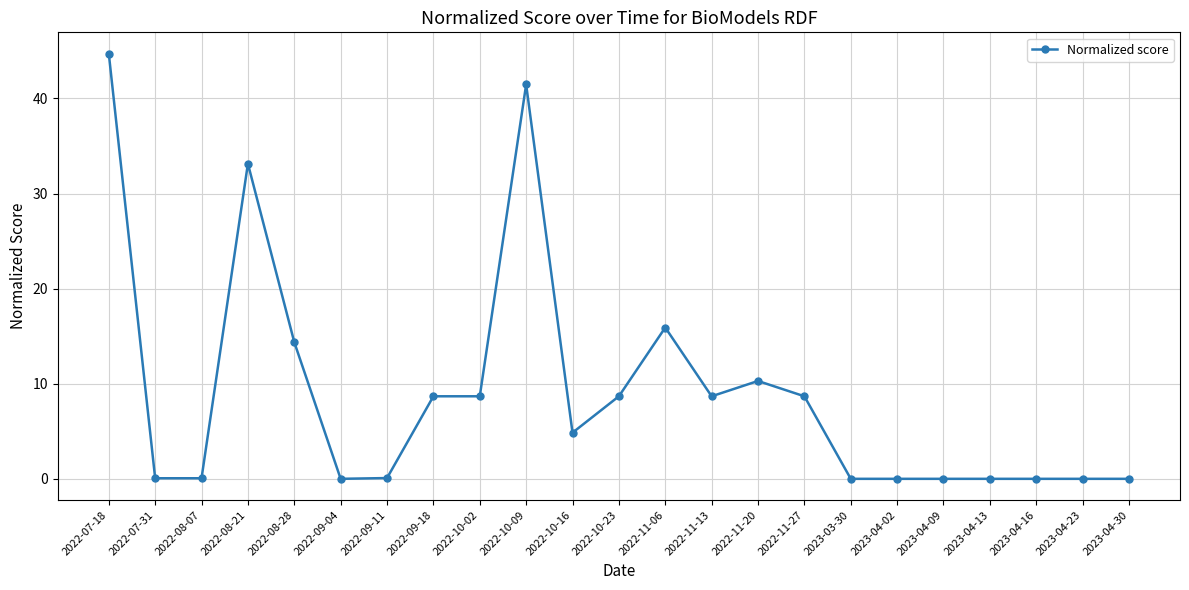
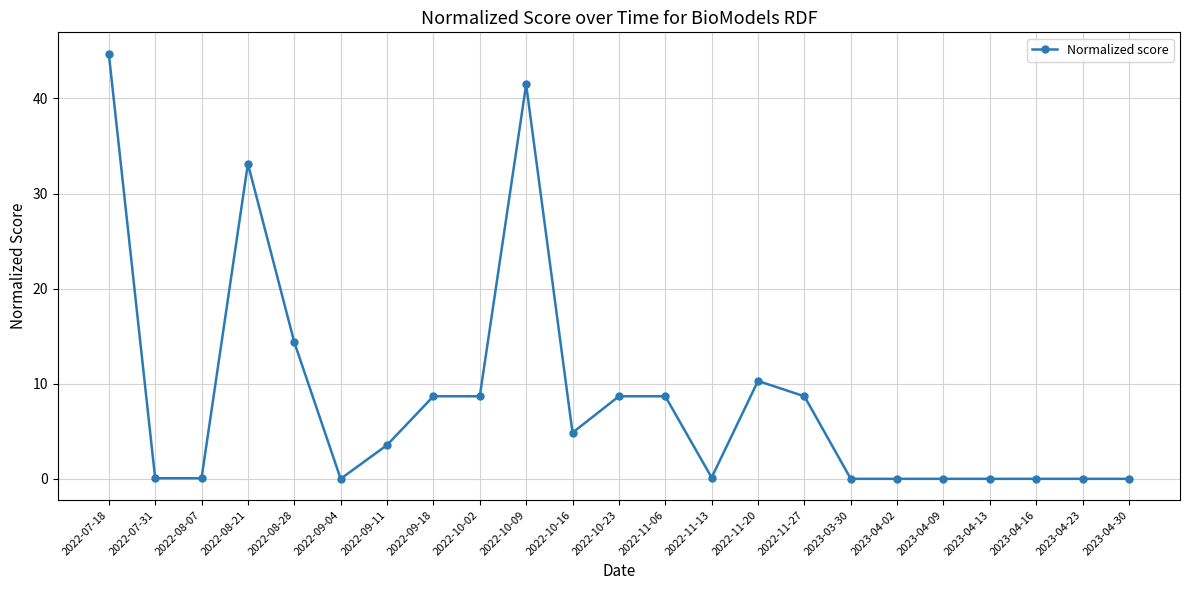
  {
    "2022-07-18": 45,
    "2022-07-31": 0,
    "2022-08-07": 0,
    "2022-08-21": 33,
    "2022-08-28": 14,
    "2022-09-04": 0,
-   "2022-09-11": 0,
+   "2022-09-11": 4,
    "2022-09-18": 9,
    "2022-10-02": 9,
    "2022-10-09": 41,
    "2022-10-16": 5,
    "2022-10-23": 9,
-   "2022-11-06": 16,
-   "2022-11-13": 9,
+   "2022-11-06": 9,
+   "2022-11-13": 0,
    "2022-11-20": 10,
    "2022-11-27": 9,
    "2023-03-30": 0,
    "2023-04-02": 0,
    "2023-04-09": 0,
    "2023-04-13": 0,
    "2023-04-16": 0,
    "2023-04-23": 0,
    "2023-04-30": 0
  }
